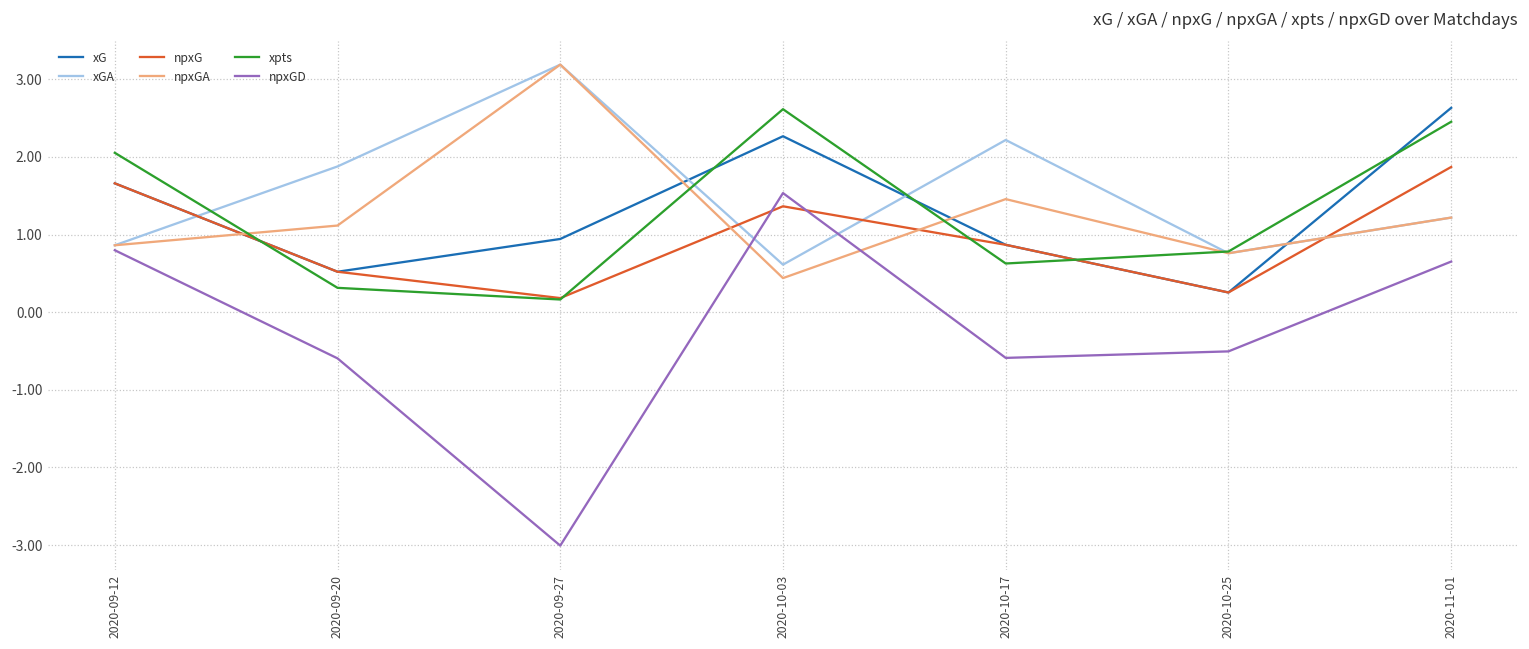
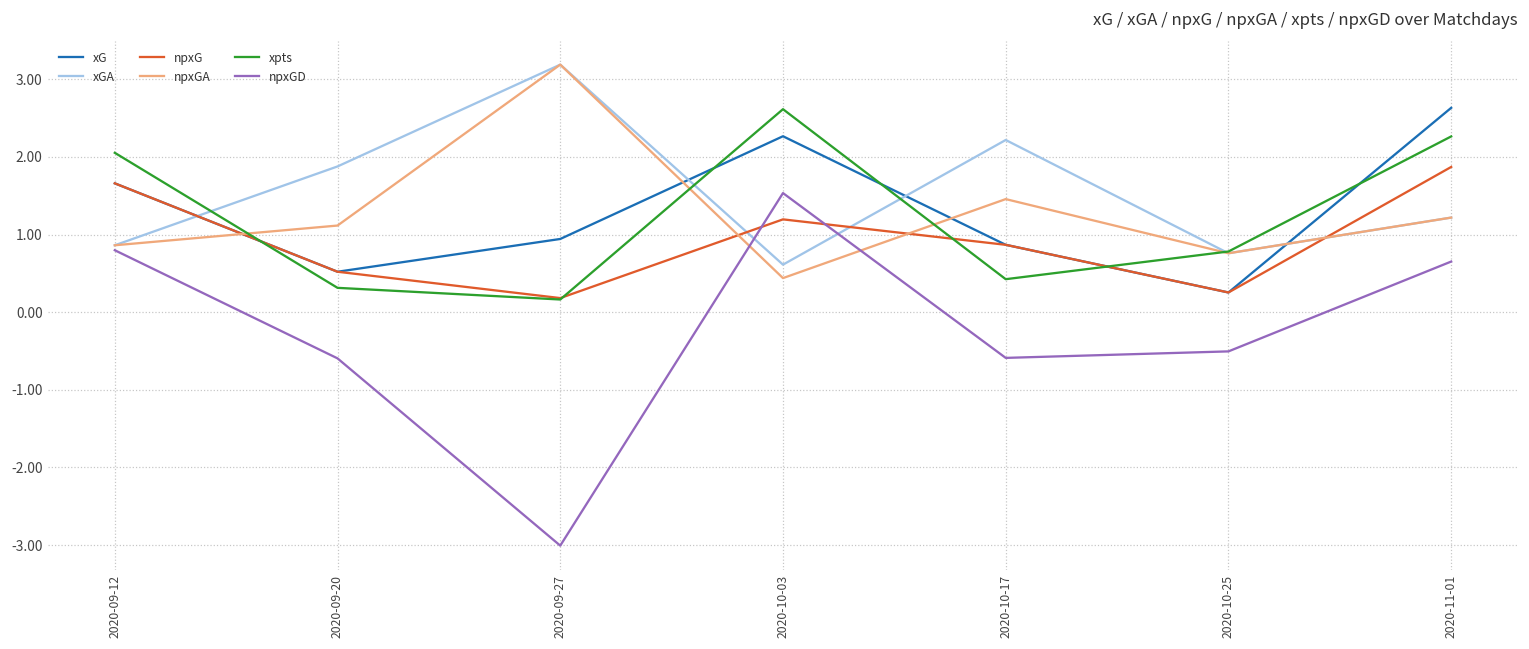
  {
    "xG": {
      "2020-09-27": 0.9,
      "2020-10-03": 2.3,
      "2020-11-01": 2.6
    },
    "xGA": {
      "2020-09-20": 1.9,
      "2020-10-03": 0.6,
      "2020-10-17": 2.2
    },
    "npxG": {
-     "2020-10-03": 1.4,
+     "2020-10-03": 1.2,
      "2020-11-01": 1.9
    },
    "npxGA": {
      "2020-09-20": 1.1,
      "2020-10-03": 0.4,
      "2020-10-17": 1.5
    },
    "xpts": {
      "2020-09-12": 2.1,
      "2020-09-20": 0.3,
      "2020-10-03": 2.6,
-     "2020-10-17": 0.6,
-     "2020-11-01": 2.5
+     "2020-10-17": 0.4,
+     "2020-11-01": 2.3
    },
    "npxGD": {
      "2020-09-12": 0.8,
      "2020-09-20": -0.6,
      "2020-09-27": -3.0,
      "2020-10-03": 1.5,
      "2020-10-17": -0.6,
      "2020-10-25": -0.5,
      "2020-11-01": 0.7
    }
  }
